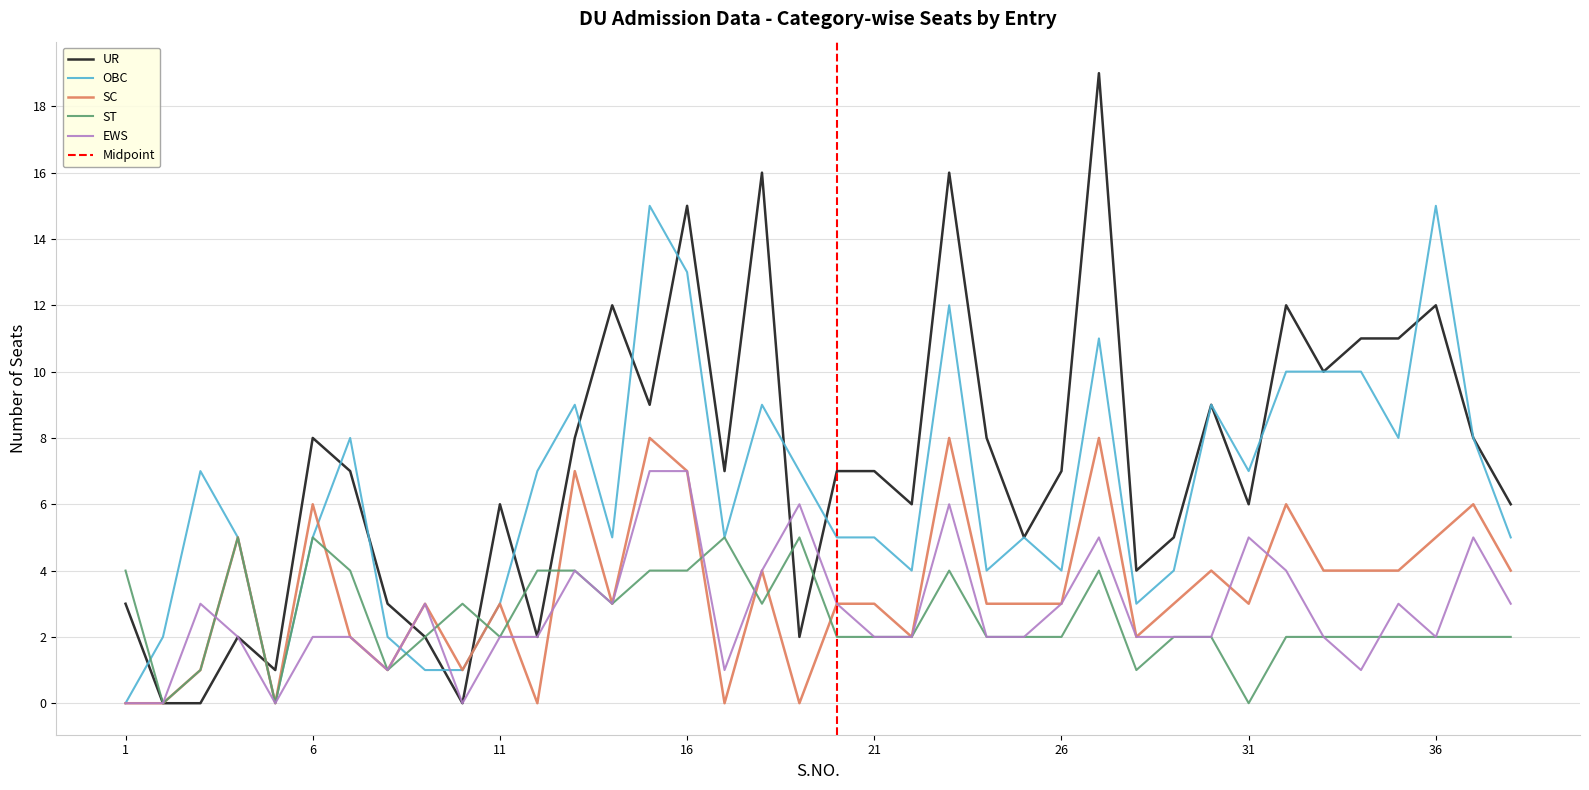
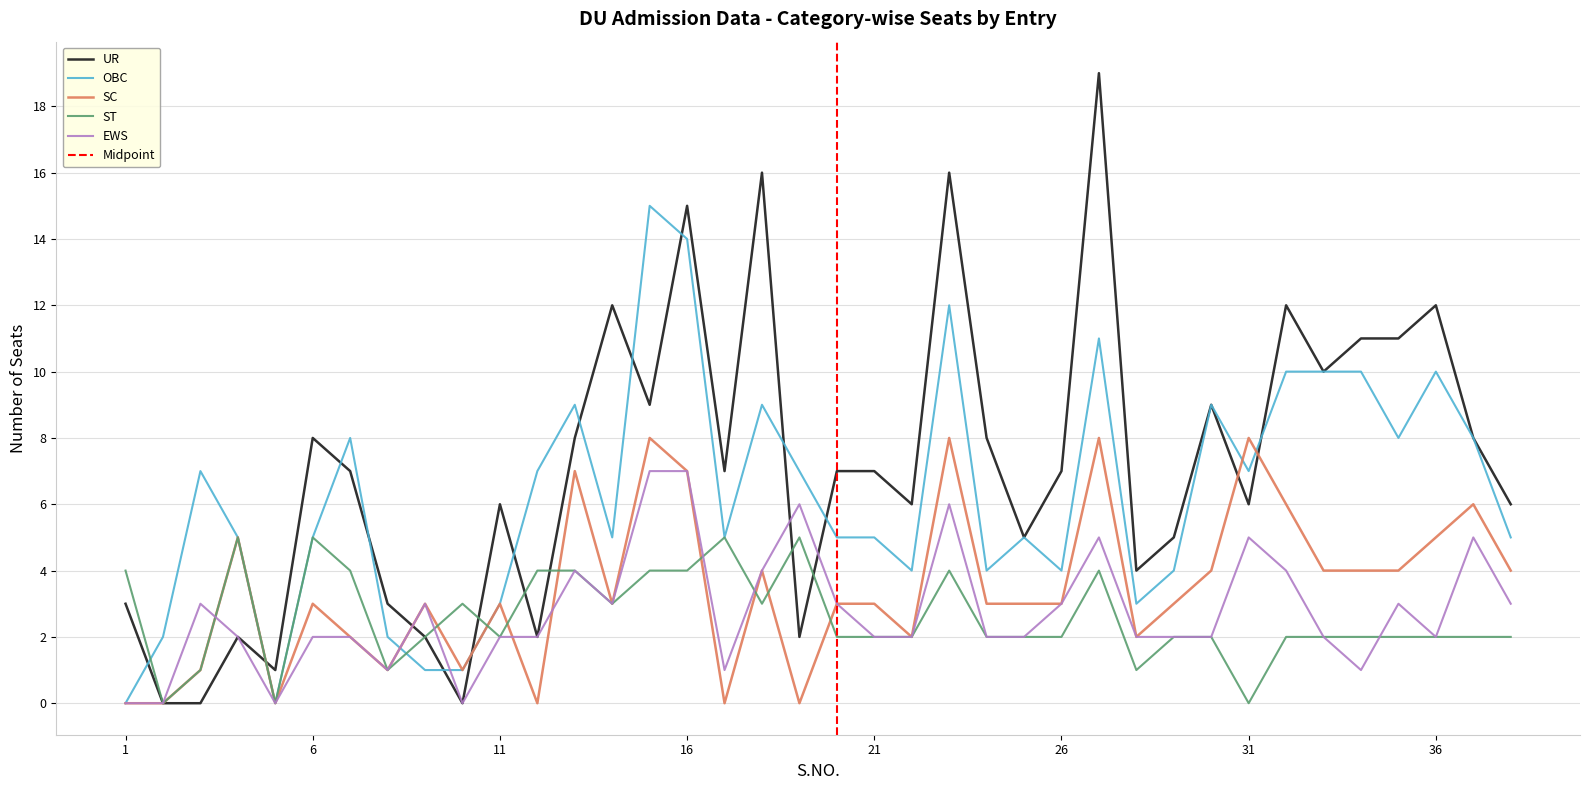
  {
    "UR": {
      "1": 3,
      "6": 8,
      "11": 6,
      "16": 15,
      "21": 7,
      "26": 7,
      "31": 6,
      "36": 12
    },
    "OBC": {
-     "16": 13,
+     "16": 14,
      "21": 5,
      "26": 4,
      "31": 7,
-     "36": 15
+     "36": 10
    },
    "SC": {
-     "6": 6,
+     "6": 3,
      "21": 3,
-     "31": 3,
+     "31": 8,
      "36": 5
    },
    "ST": {
      "1": 4,
      "16": 4,
      "26": 2,
      "31": 0
    },
    "EWS": {
      "6": 2,
      "31": 5
    }
  }
